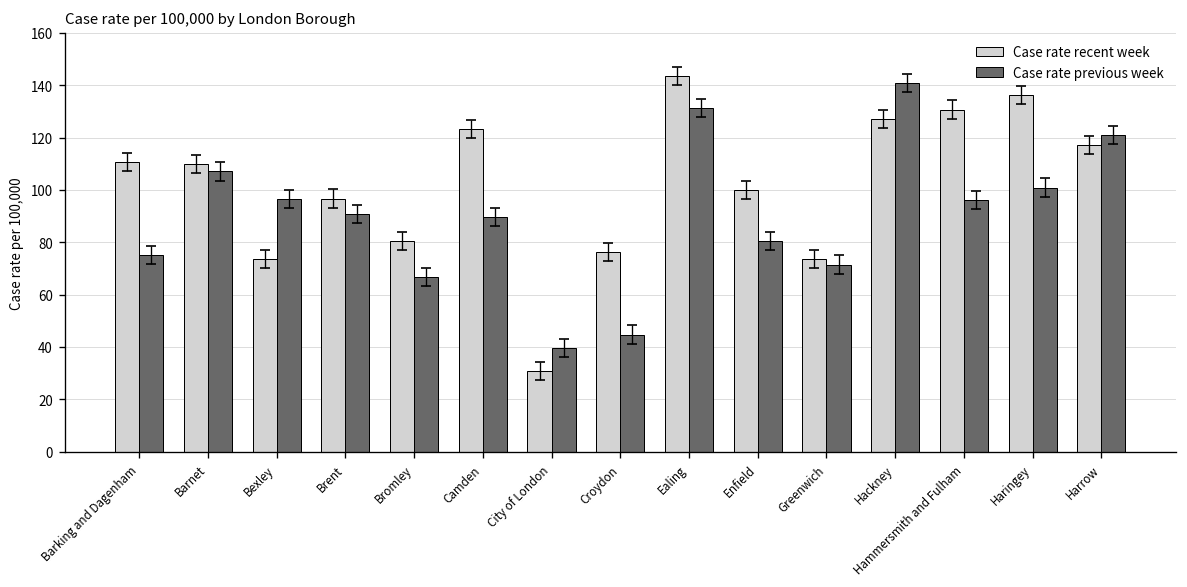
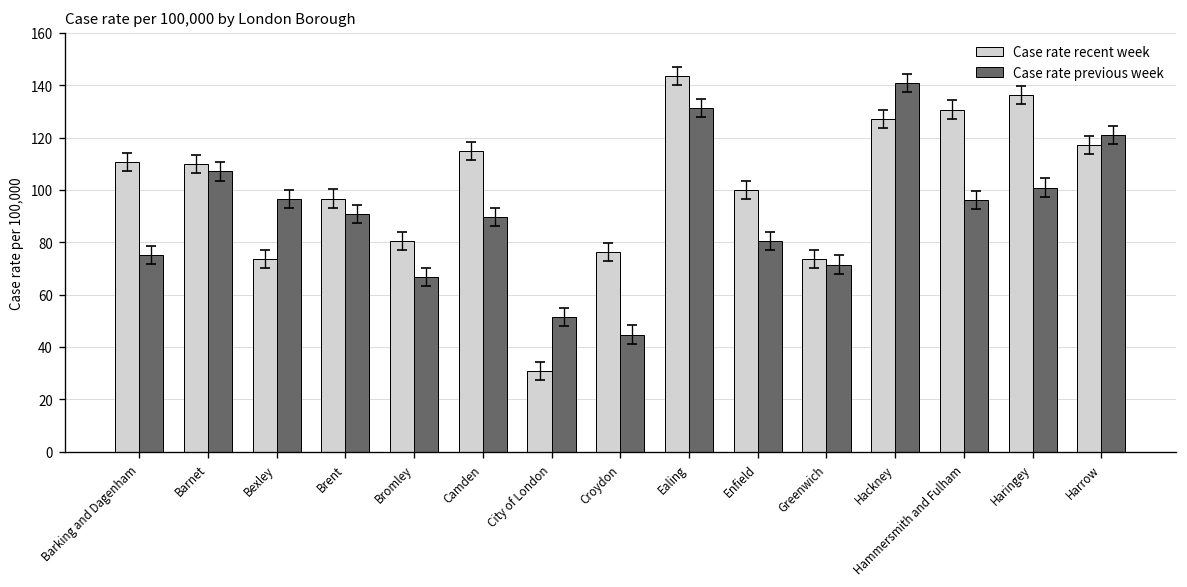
  {
    "Case rate recent week": {
      "Barking and Dagenham": 111,
      "Barnet": 110,
      "Bexley": 74,
      "Brent": 97,
      "Bromley": 81,
-     "Camden": 123,
+     "Camden": 115,
      "City of London": 31,
      "Croydon": 76,
      "Ealing": 144,
      "Enfield": 100,
      "Greenwich": 74,
      "Hackney": 127,
      "Hammersmith and Fulham": 131,
      "Haringey": 136,
      "Harrow": 117
    },
    "Case rate previous week": {
      "Barking and Dagenham": 75,
      "Barnet": 107,
      "Bexley": 97,
      "Brent": 91,
      "Bromley": 67,
      "Camden": 90,
-     "City of London": 40,
+     "City of London": 51,
      "Croydon": 45,
      "Ealing": 131,
      "Enfield": 81,
      "Greenwich": 72,
      "Hackney": 141,
      "Hammersmith and Fulham": 96,
      "Haringey": 101,
      "Harrow": 121
    }
  }
